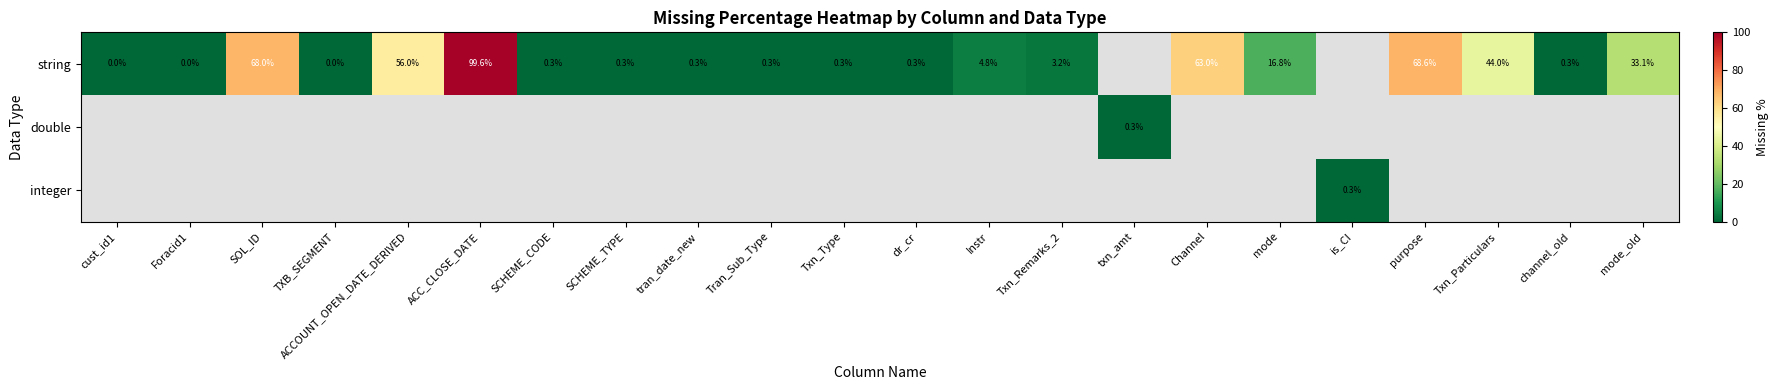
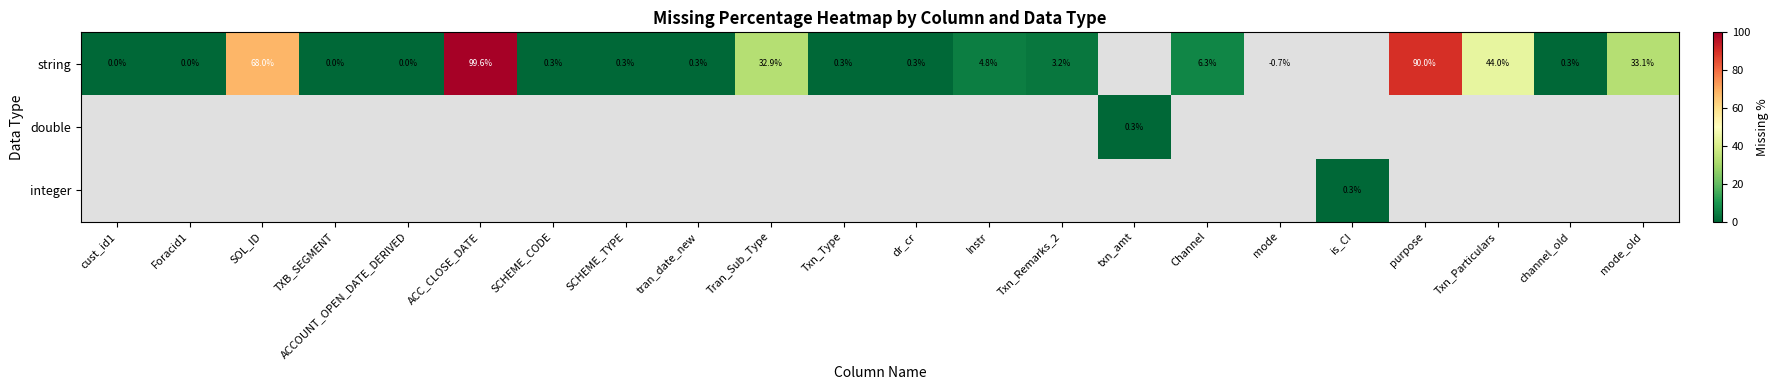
  {
    "string": {
      "cust_id1": "0.0%",
      "Foracid1": "0.0%",
      "SOL_ID": "68.0%",
      "TXB_SEGMENT": "0.0%",
-     "ACCOUNT_OPEN_DATE_DERIVED": "56.0%",
+     "ACCOUNT_OPEN_DATE_DERIVED": "0.0%",
      "ACC_CLOSE_DATE": "99.6%",
      "SCHEME_CODE": "0.3%",
      "SCHEME_TYPE": "0.3%",
      "tran_date_new": "0.3%",
-     "Tran_Sub_Type": "0.3%",
+     "Tran_Sub_Type": "32.9%",
      "Txn_Type": "0.3%",
      "dr_cr": "0.3%",
      "Instr": "4.8%",
      "Txn_Remarks_2": "3.2%",
-     "Channel": "63.0%",
-     "mode": "16.8%",
-     "purpose": "68.6%",
+     "Channel": "6.3%",
+     "mode": "-0.7%",
+     "purpose": "90.0%",
      "Txn_Particulars": "44.0%",
      "channel_old": "0.3%",
      "mode_old": "33.1%"
    },
    "double": {
      "txn_amt": "0.3%"
    },
    "integer": {
      "is_CI": "0.3%"
    }
  }
